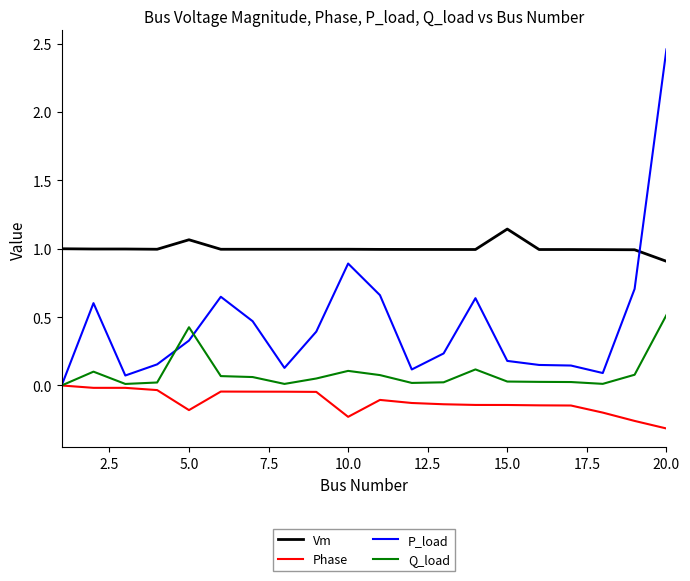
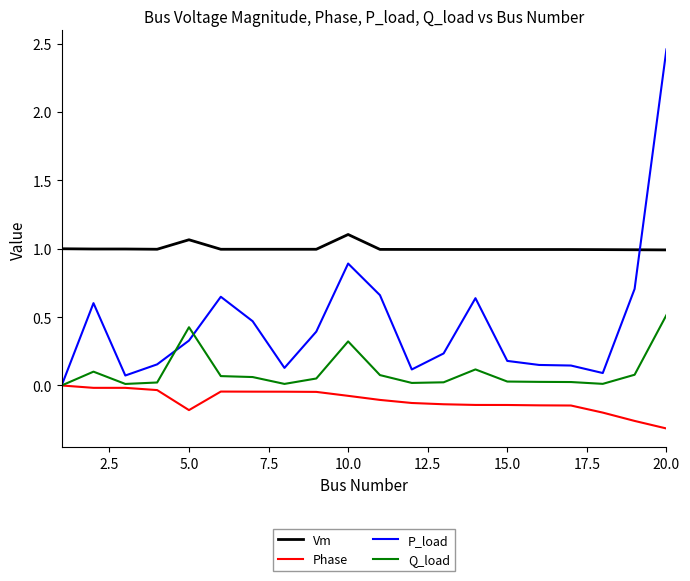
  {
    "Vm": {
      "5.0": 1.07,
-     "10.0": 1.00,
-     "15.0": 1.14,
-     "20.0": 0.91
+     "10.0": 1.10,
+     "15.0": 0.99,
+     "20.0": 0.99
    },
    "Phase": {
      "5.0": -0.18,
-     "10.0": -0.23,
+     "10.0": -0.08,
      "15.0": -0.14,
      "20.0": -0.31
    },
    "P_load": {
      "5.0": 0.33,
      "10.0": 0.89,
      "15.0": 0.18,
      "20.0": 2.46
    },
    "Q_load": {
      "5.0": 0.43,
-     "10.0": 0.11,
+     "10.0": 0.32,
      "15.0": 0.03,
      "20.0": 0.52
    }
  }
